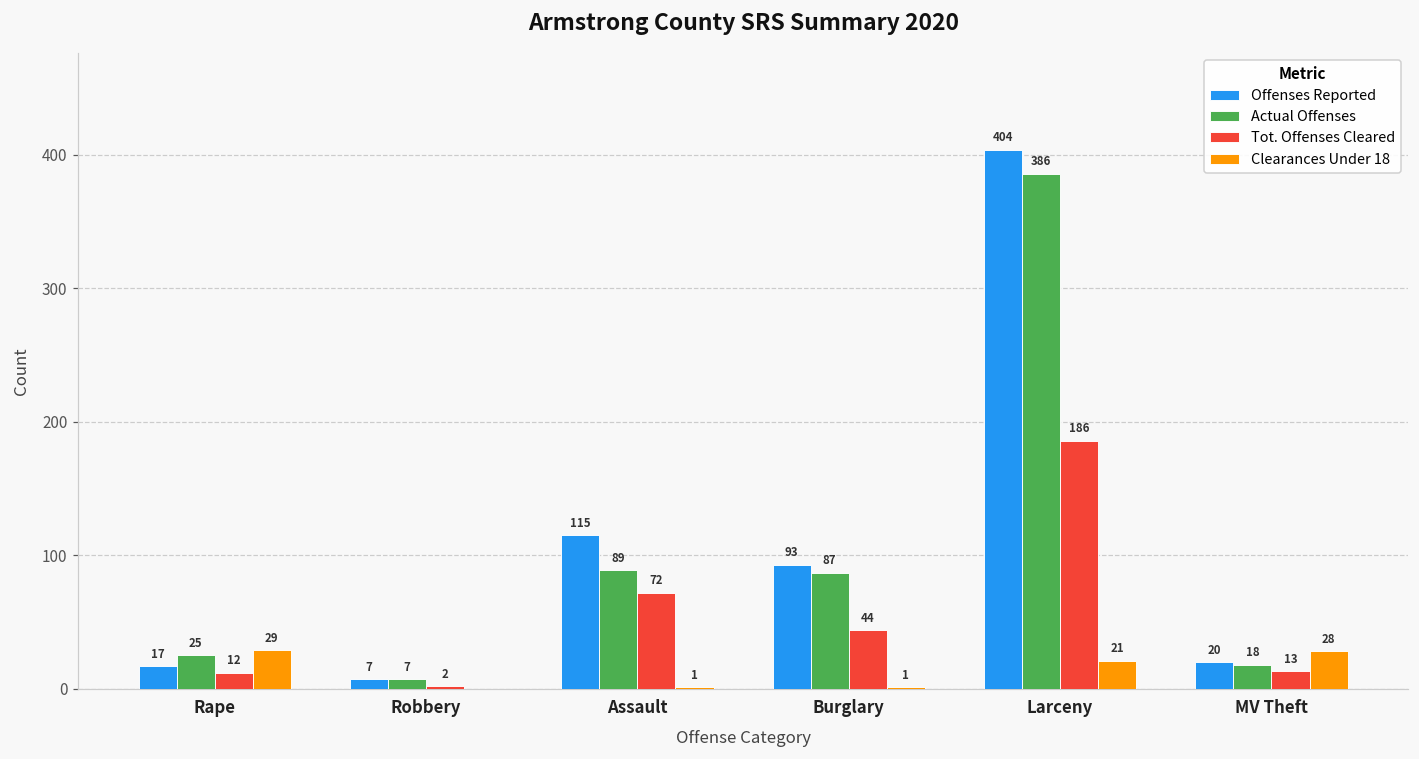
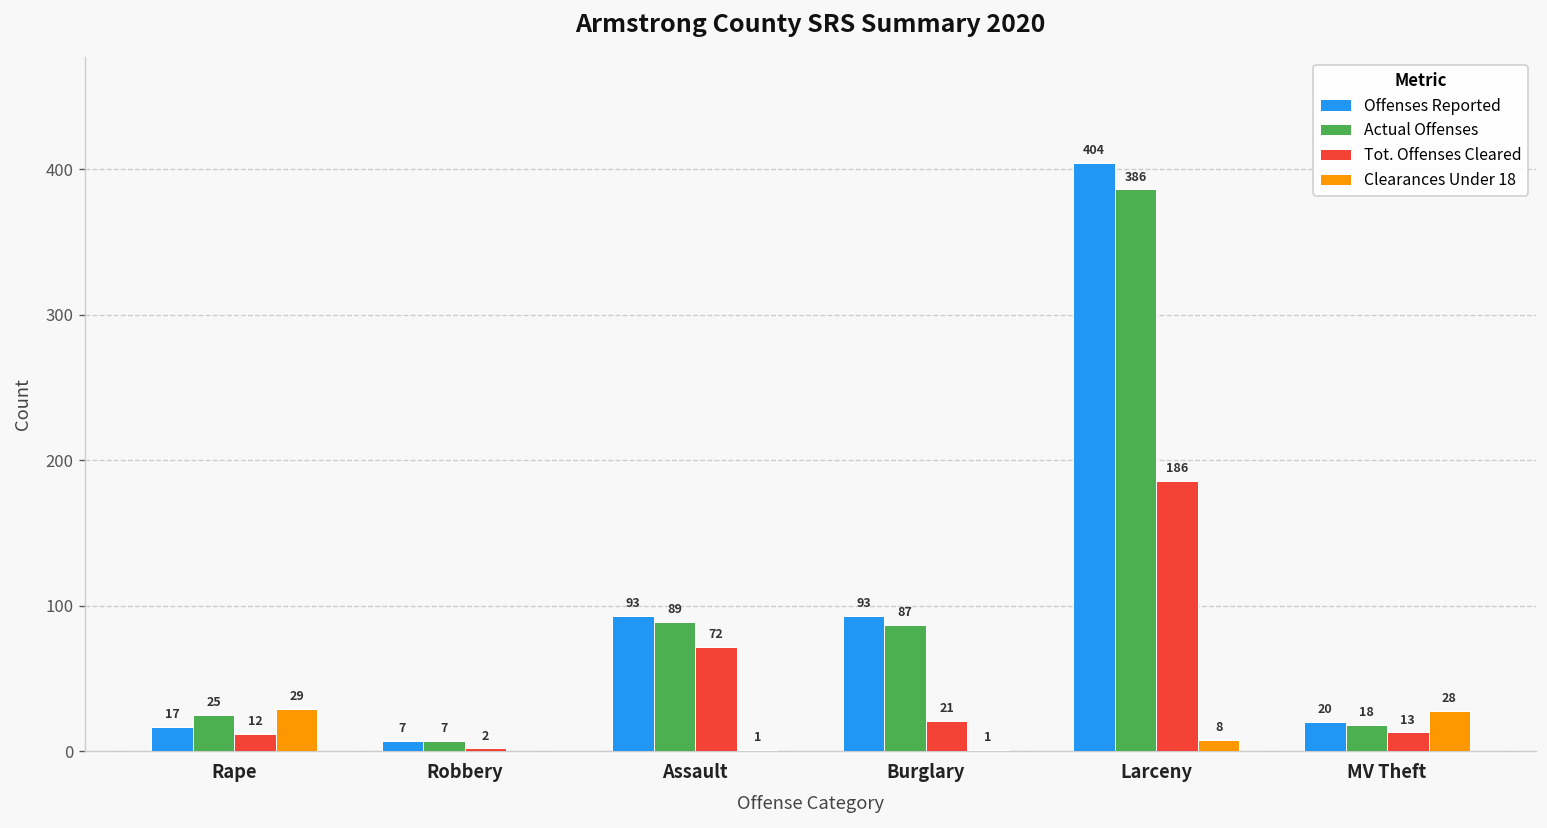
  {
    "Offenses Reported": {
      "Rape": 17,
      "Robbery": 7,
-     "Assault": 115,
+     "Assault": 93,
      "Burglary": 93,
      "Larceny": 404,
      "MV Theft": 20
    },
    "Actual Offenses": {
      "Rape": 25,
      "Robbery": 7,
      "Assault": 89,
      "Burglary": 87,
      "Larceny": 386,
      "MV Theft": 18
    },
    "Tot. Offenses Cleared": {
      "Rape": 12,
      "Robbery": 2,
      "Assault": 72,
-     "Burglary": 44,
+     "Burglary": 21,
      "Larceny": 186,
      "MV Theft": 13
    },
    "Clearances Under 18": {
      "Rape": 29,
      "Assault": 1,
      "Burglary": 1,
-     "Larceny": 21,
+     "Larceny": 8,
      "MV Theft": 28
    }
  }
